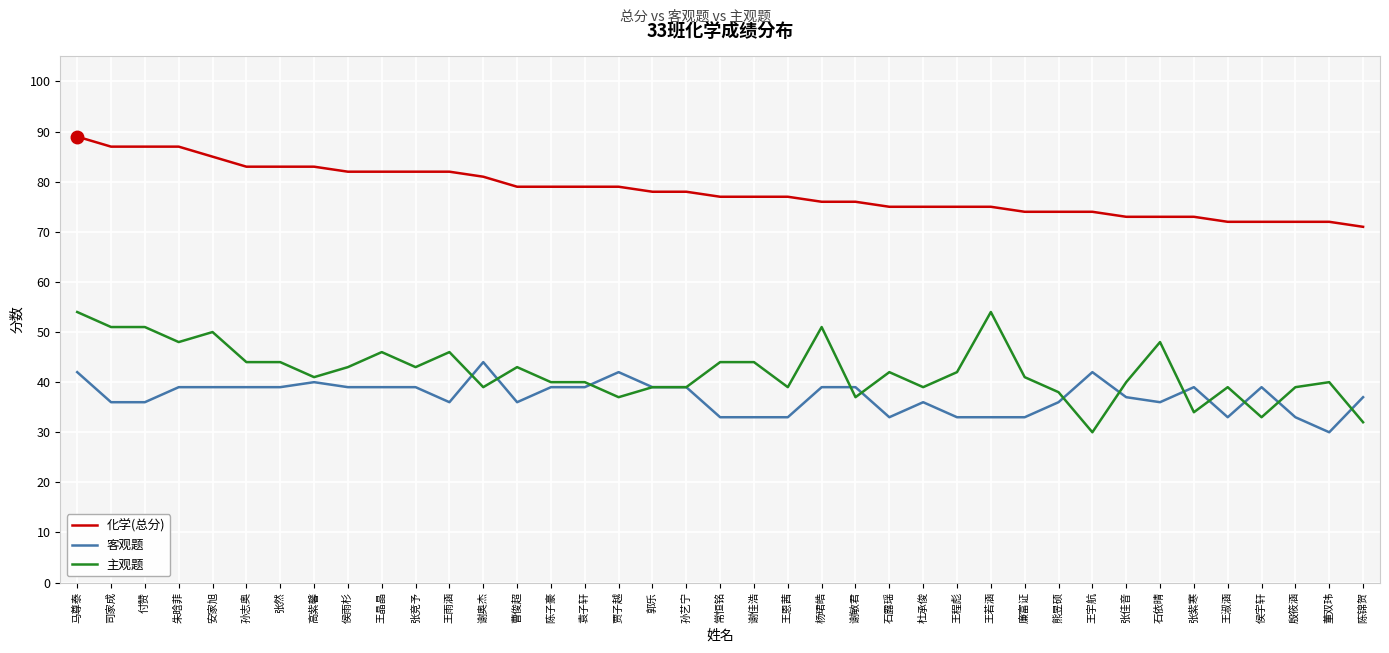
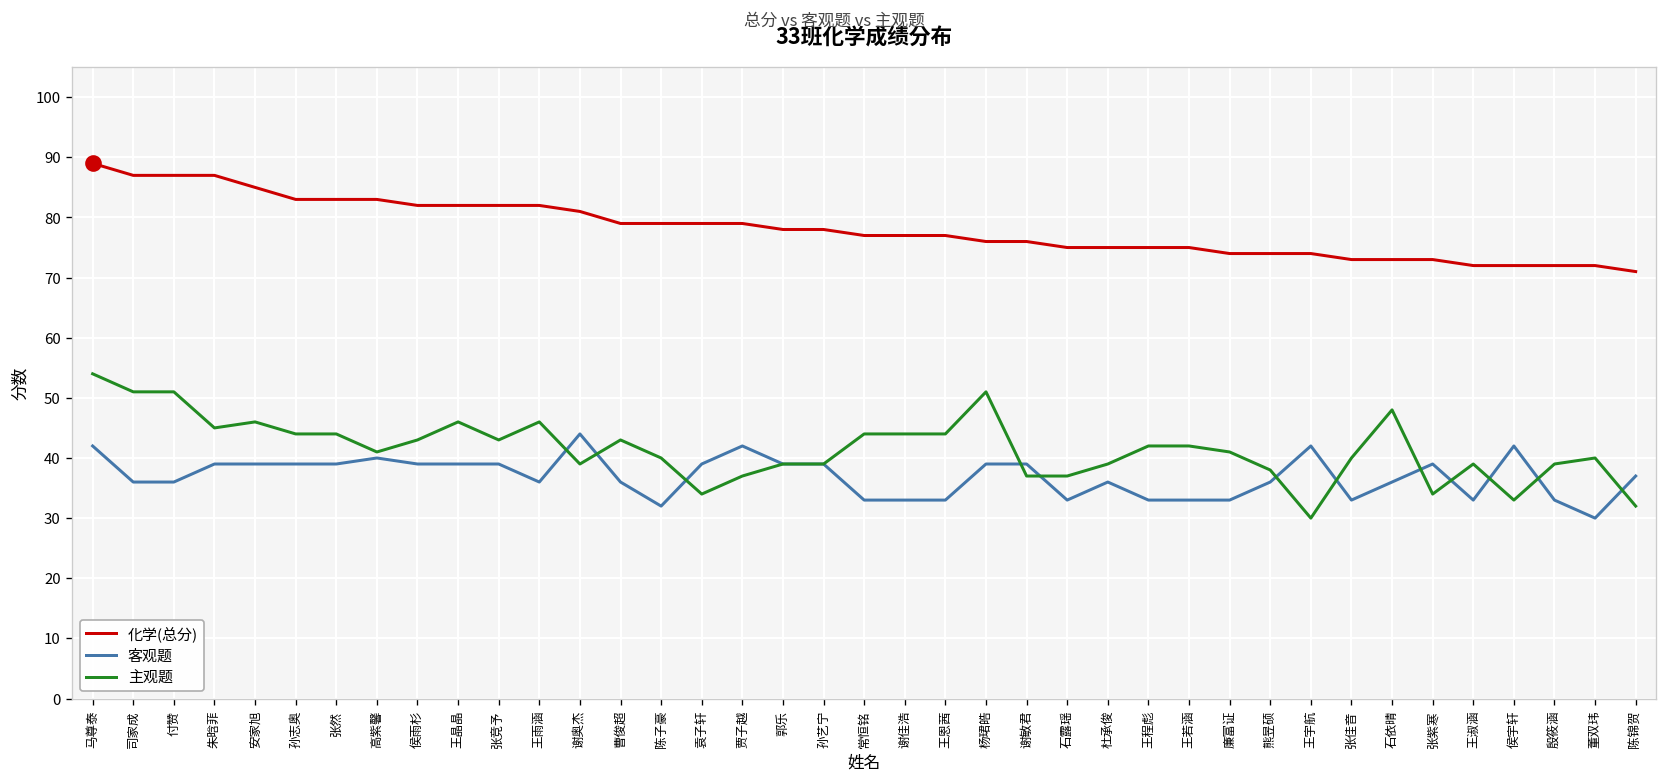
  {
    "客观题": {
      "马尊泰": 42,
      "司家成": 36,
      "付赞": 36,
      "朱晗菲": 39,
      "安家旭": 39,
      "孙志奥": 39,
      "张然": 39,
      "高紫馨": 40,
      "侯雨杉": 39,
      "王晶晶": 39,
      "张竞予": 39,
      "王雨涵": 36,
      "谢奥杰": 44,
      "曹俊超": 36,
-     "陈子豪": 39,
+     "陈子豪": 32,
      "袁子轩": 39,
      "贾子越": 42,
      "常恒铭": 33,
      "谢佳浩": 33,
      "王恩茜": 33,
      "杨珺皓": 39,
      "谢敏君": 39,
      "石露瑶": 33,
      "杜承俊": 36,
      "王程彪": 33,
      "王若涵": 33,
      "廉富证": 33,
      "熊昱硕": 36,
      "王宇航": 42,
-     "张佳音": 37,
+     "张佳音": 33,
      "石依晴": 36,
      "张紫寒": 39,
      "王淑涵": 33,
-     "侯宇轩": 39,
+     "侯宇轩": 42,
      "殷筱涵": 33,
      "董双玮": 30,
      "陈锦贺": 37
    },
    "主观题": {
      "马尊泰": 54,
      "司家成": 51,
      "付赞": 51,
-     "朱晗菲": 48,
-     "安家旭": 50,
+     "朱晗菲": 45,
+     "安家旭": 46,
      "孙志奥": 44,
      "张然": 44,
      "高紫馨": 41,
      "侯雨杉": 43,
      "王晶晶": 46,
      "张竞予": 43,
      "王雨涵": 46,
      "谢奥杰": 39,
      "曹俊超": 43,
      "陈子豪": 40,
-     "袁子轩": 40,
+     "袁子轩": 34,
      "贾子越": 37,
      "常恒铭": 44,
      "谢佳浩": 44,
-     "王恩茜": 39,
+     "王恩茜": 44,
      "杨珺皓": 51,
      "谢敏君": 37,
-     "石露瑶": 42,
+     "石露瑶": 37,
      "杜承俊": 39,
      "王程彪": 42,
-     "王若涵": 54,
+     "王若涵": 42,
      "廉富证": 41,
      "熊昱硕": 38,
      "王宇航": 30,
      "张佳音": 40,
      "石依晴": 48,
      "张紫寒": 34,
      "王淑涵": 39,
      "侯宇轩": 33,
      "殷筱涵": 39,
      "董双玮": 40,
      "陈锦贺": 32
    }
  }
